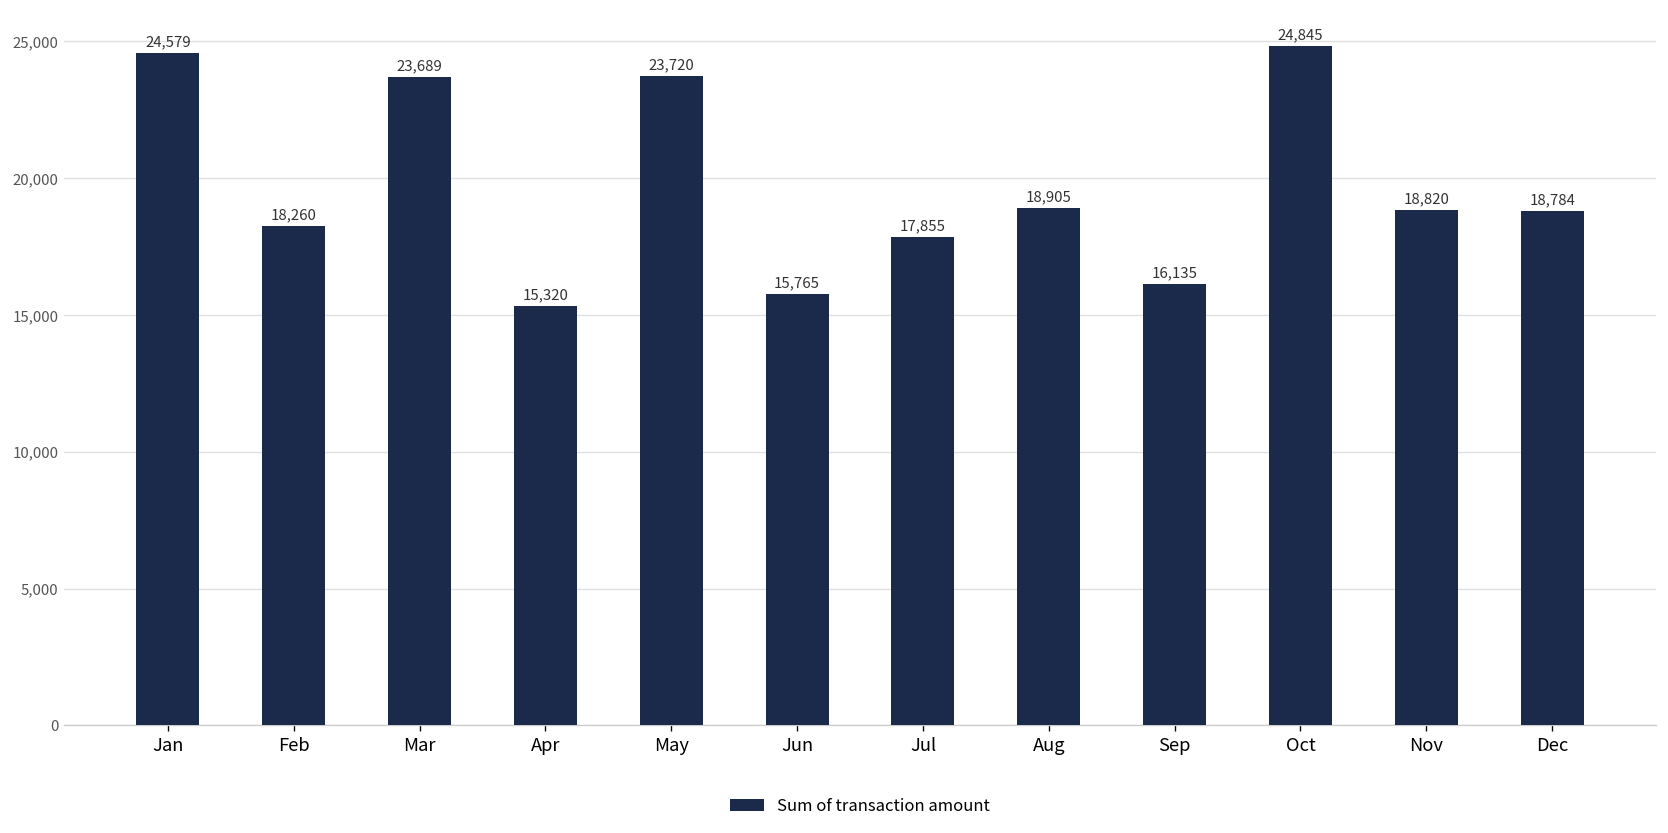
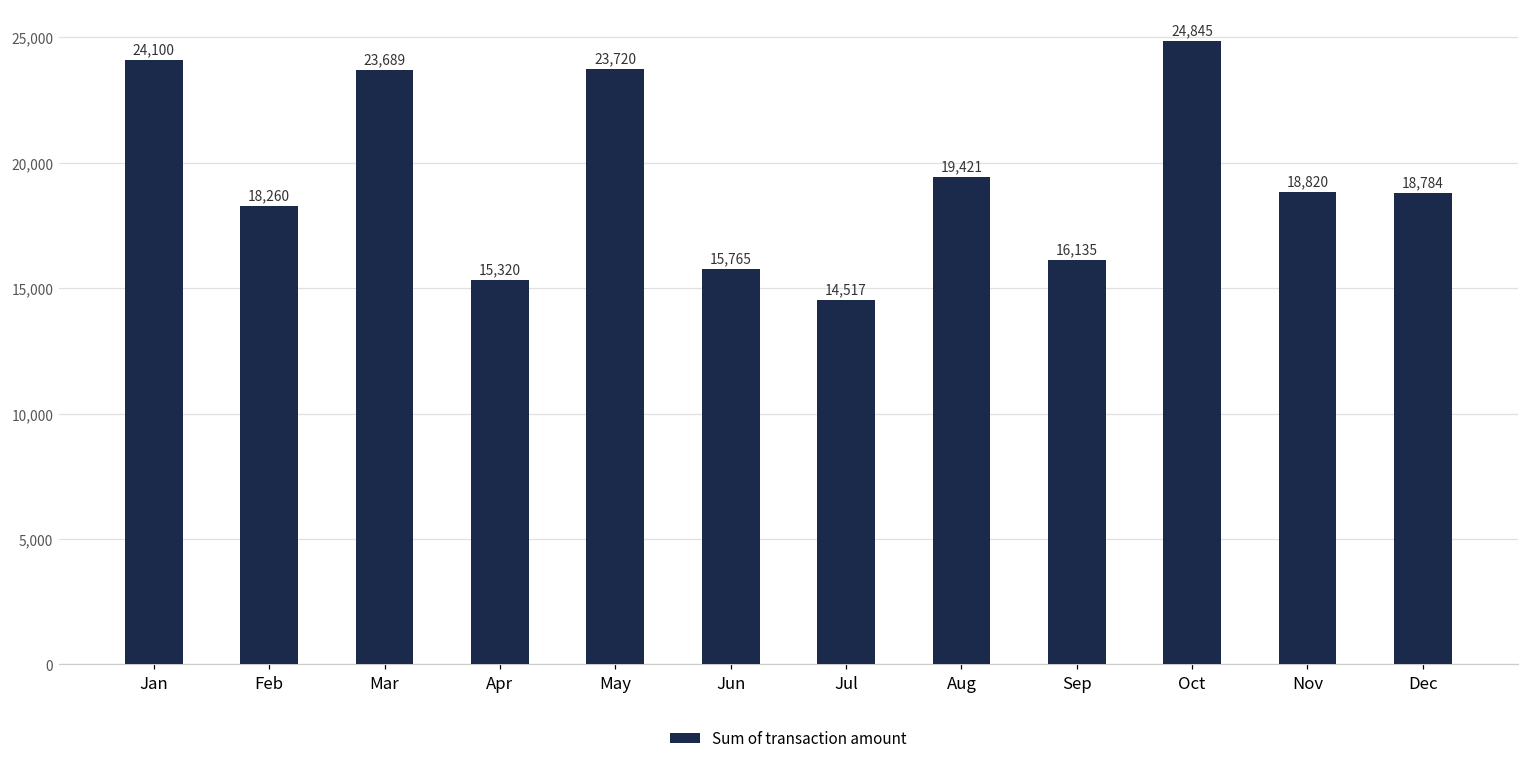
  {
-   "Jan": "24,579",
+   "Jan": "24,100",
    "Feb": "18,260",
    "Mar": "23,689",
    "Apr": "15,320",
    "May": "23,720",
    "Jun": "15,765",
-   "Jul": "17,855",
-   "Aug": "18,905",
+   "Jul": "14,517",
+   "Aug": "19,421",
    "Sep": "16,135",
    "Oct": "24,845",
    "Nov": "18,820",
    "Dec": "18,784"
  }
